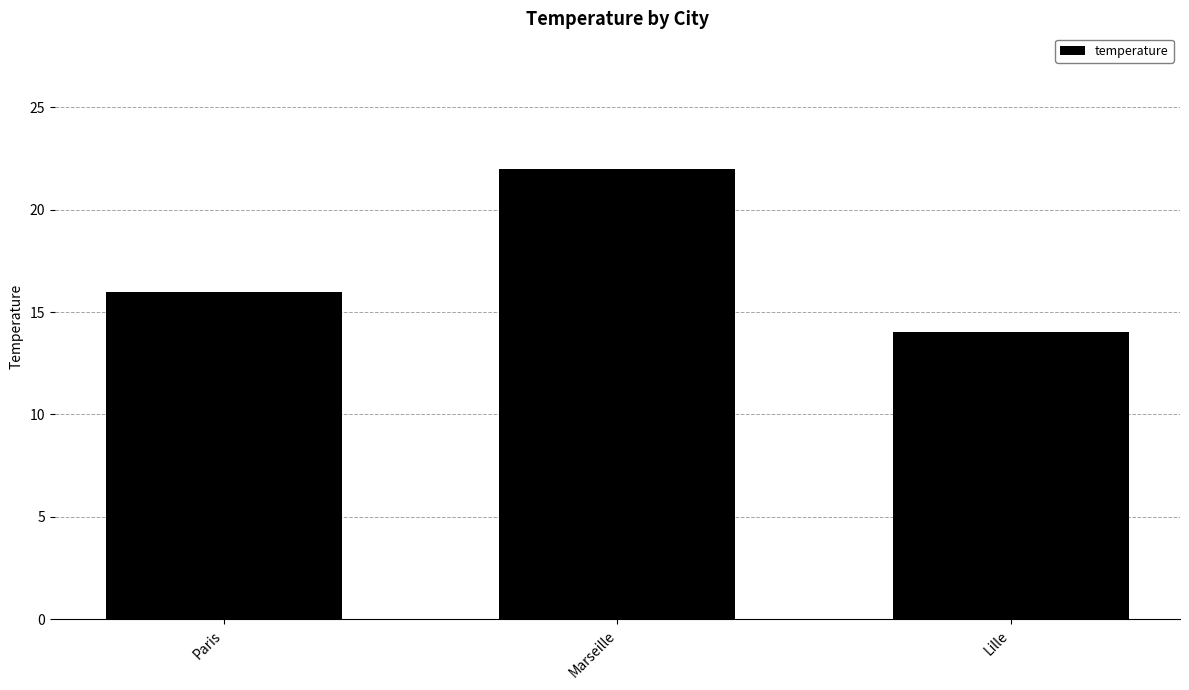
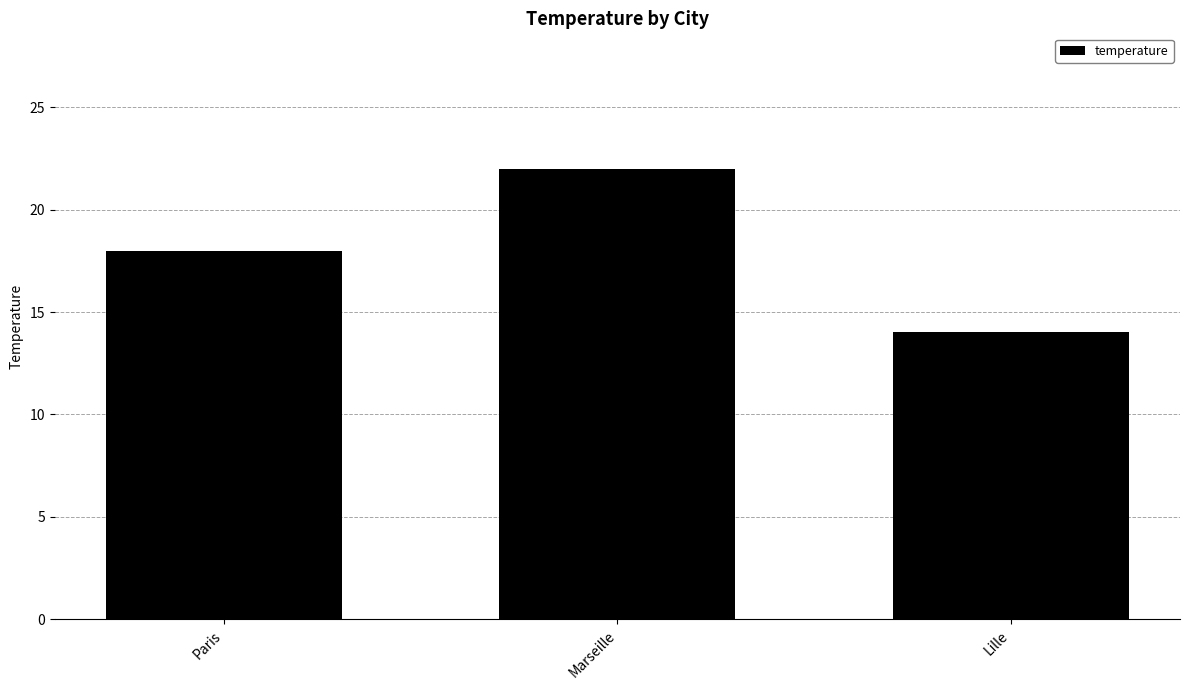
  {
-   "Paris": 16,
+   "Paris": 18,
    "Marseille": 22,
    "Lille": 14
  }
